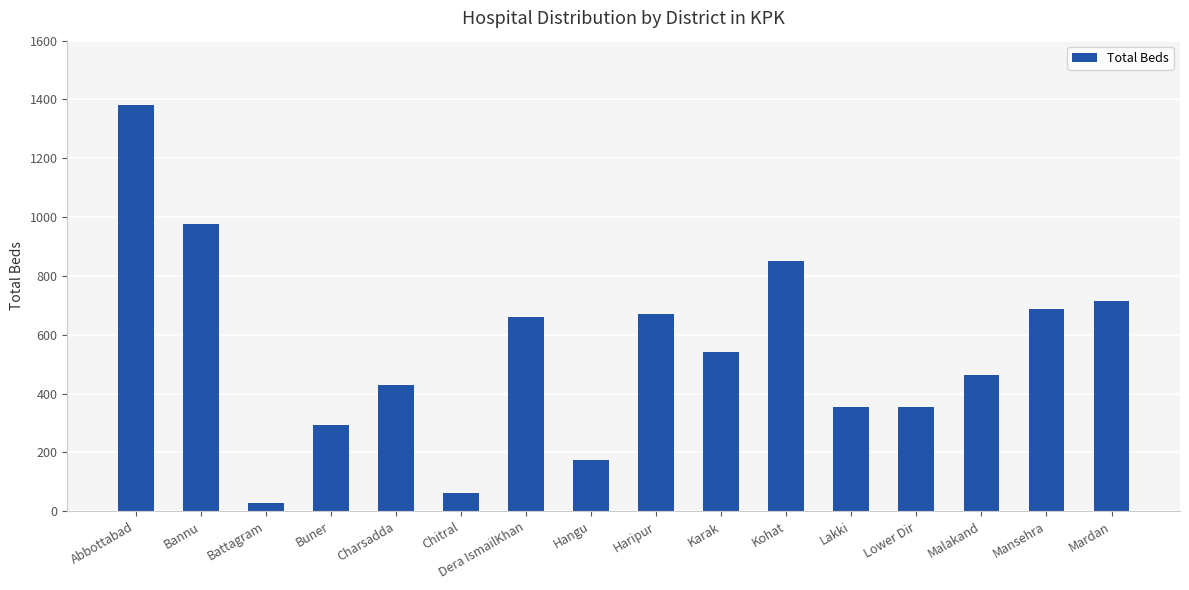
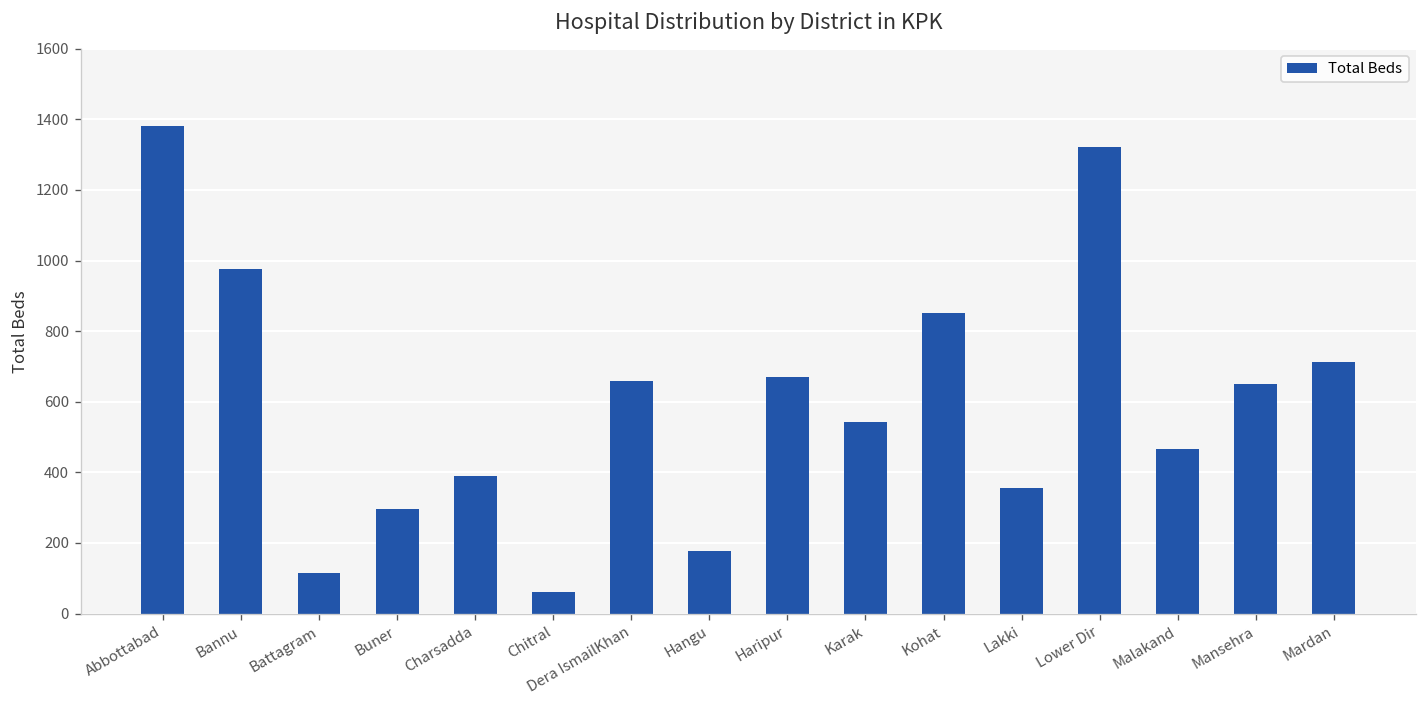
  {
    "Abbottabad": 1380,
    "Bannu": 980,
-   "Battagram": 30,
+   "Battagram": 120,
    "Buner": 300,
-   "Charsadda": 430,
+   "Charsadda": 390,
    "Chitral": 60,
    "Dera IsmailKhan": 660,
    "Hangu": 180,
    "Haripur": 670,
    "Karak": 540,
    "Kohat": 850,
    "Lakki": 360,
-   "Lower Dir": 360,
+   "Lower Dir": 1320,
    "Malakand": 470,
-   "Mansehra": 690,
+   "Mansehra": 650,
    "Mardan": 710
  }
